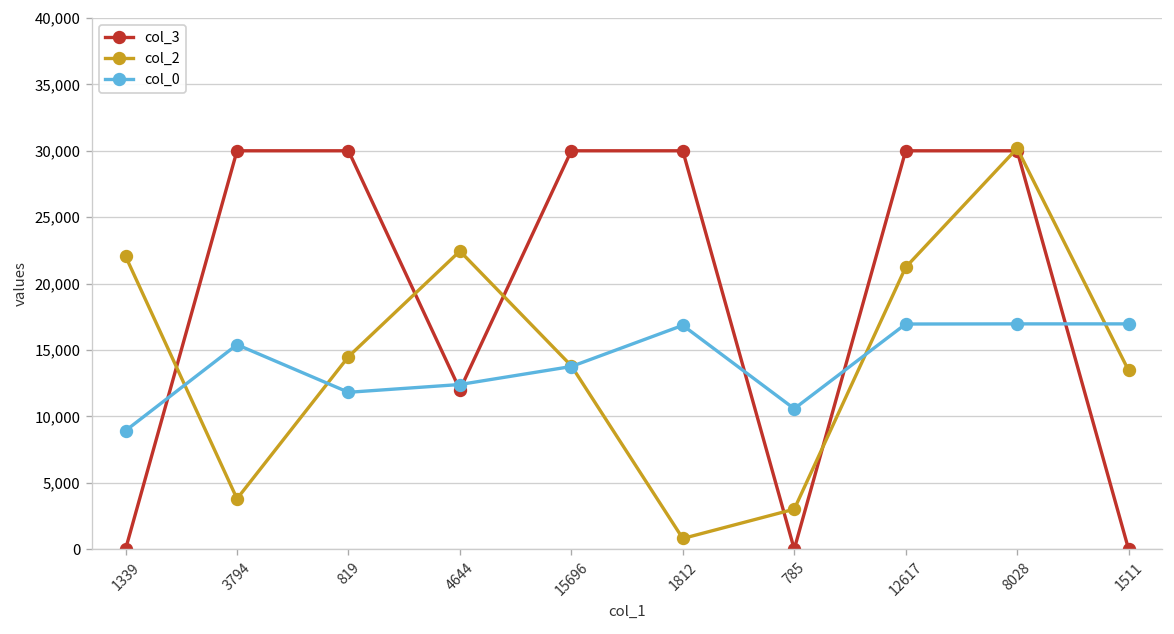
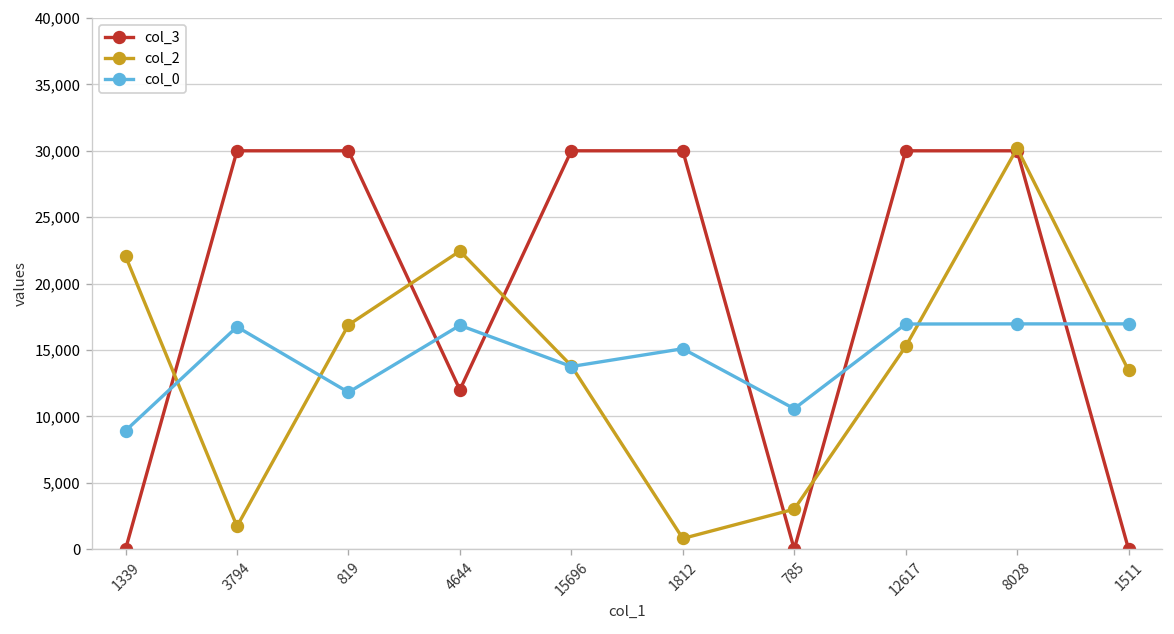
  {
    "col_3": {
      "1339": "0",
      "3794": "30,000",
      "819": "30,000",
      "4644": "12,000",
      "15696": "30,000",
      "1812": "30,000",
      "785": "0",
      "12617": "30,000",
      "1511": "0"
    },
    "col_2": {
      "1339": "22,100",
-     "3794": "3,800",
-     "819": "14,500",
+     "3794": "1,700",
+     "819": "16,900",
      "4644": "22,400",
      "1812": "800",
      "785": "3,000",
-     "12617": "21,200",
+     "12617": "15,300",
      "1511": "13,500"
    },
    "col_0": {
      "1339": "8,900",
-     "3794": "15,400",
+     "3794": "16,700",
      "819": "11,800",
-     "4644": "12,400",
-     "1812": "16,900",
+     "4644": "16,900",
+     "1812": "15,100",
      "785": "10,600",
      "12617": "17,000",
      "8028": "17,000",
      "1511": "17,000"
    }
  }
